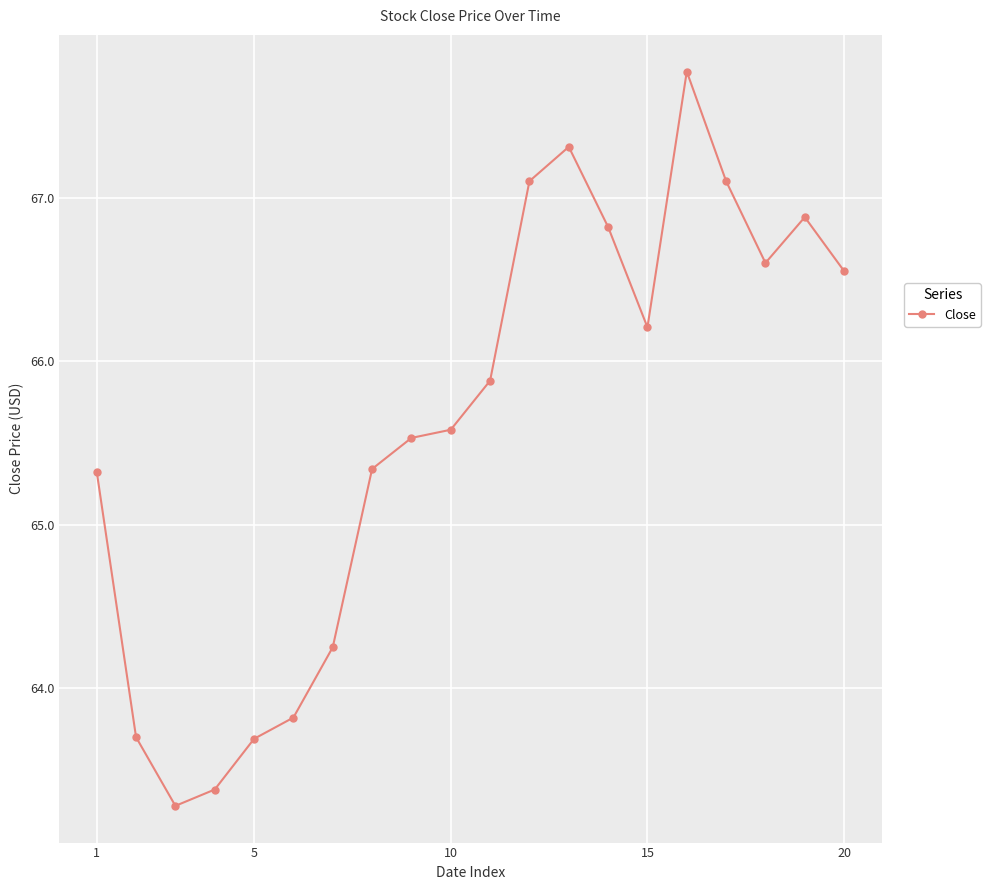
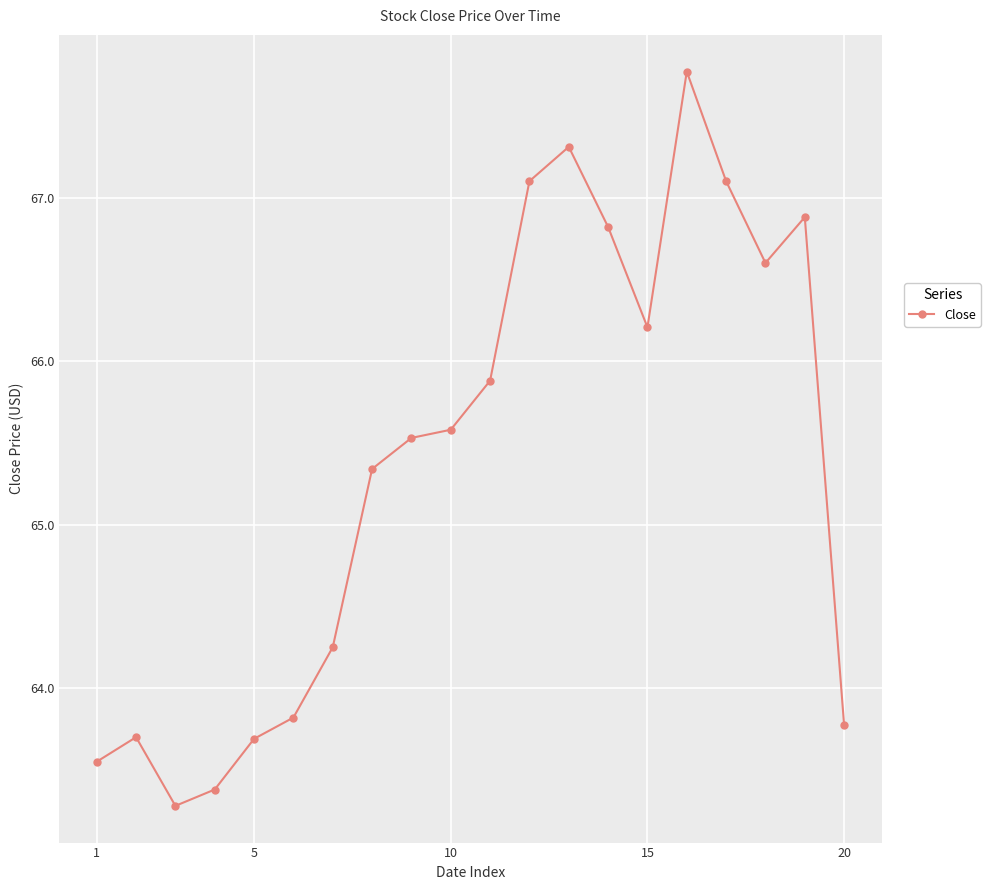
  {
-   "1": 65.32,
+   "1": 63.55,
    "5": 63.69,
    "10": 65.58,
    "15": 66.21,
-   "20": 66.55
+   "20": 63.77
  }
